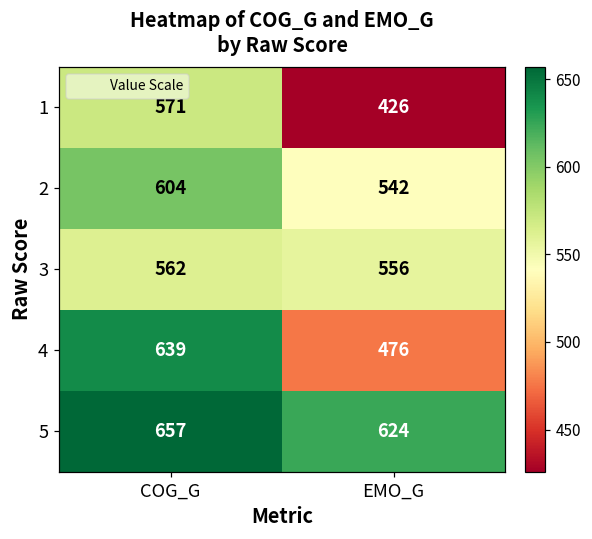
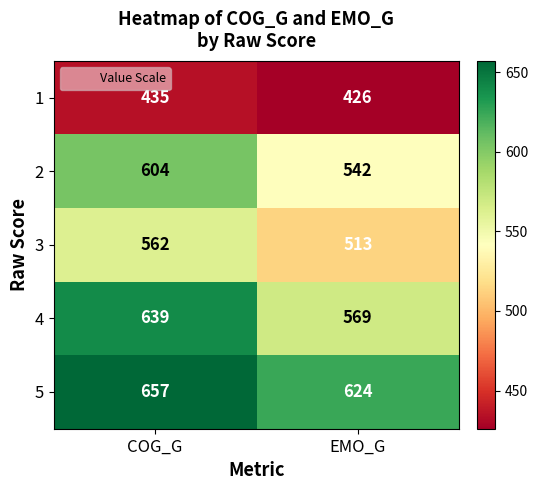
  {
    "1": {
-     "COG_G": 571,
+     "COG_G": 435,
      "EMO_G": 426
    },
    "2": {
      "COG_G": 604,
      "EMO_G": 542
    },
    "3": {
      "COG_G": 562,
-     "EMO_G": 556
+     "EMO_G": 513
    },
    "4": {
      "COG_G": 639,
-     "EMO_G": 476
+     "EMO_G": 569
    },
    "5": {
      "COG_G": 657,
      "EMO_G": 624
    }
  }
